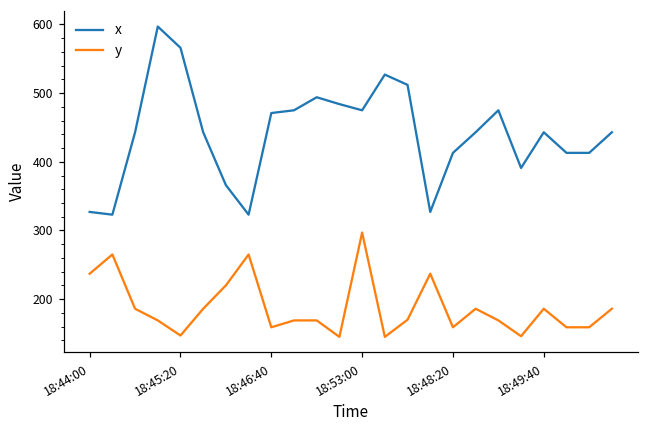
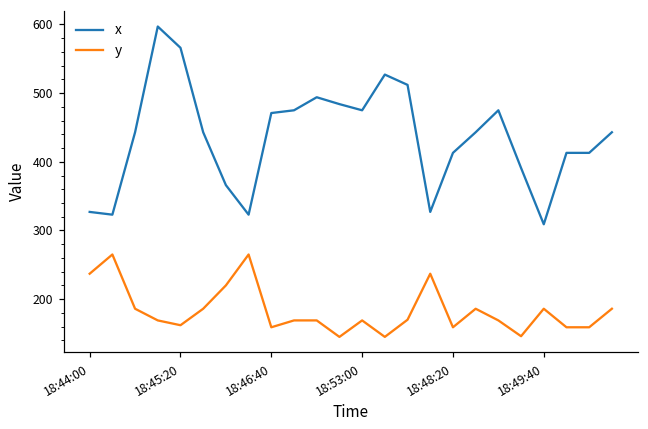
  {
    "x": {
      "18:44:00": 330,
      "18:45:20": 570,
      "18:46:40": 470,
      "18:53:00": 480,
      "18:48:20": 410,
-     "18:49:40": 440
+     "18:49:40": 310
    },
    "y": {
      "18:44:00": 240,
-     "18:45:20": 150,
+     "18:45:20": 160,
      "18:46:40": 160,
-     "18:53:00": 300,
+     "18:53:00": 170,
      "18:48:20": 160,
      "18:49:40": 190
    }
  }
